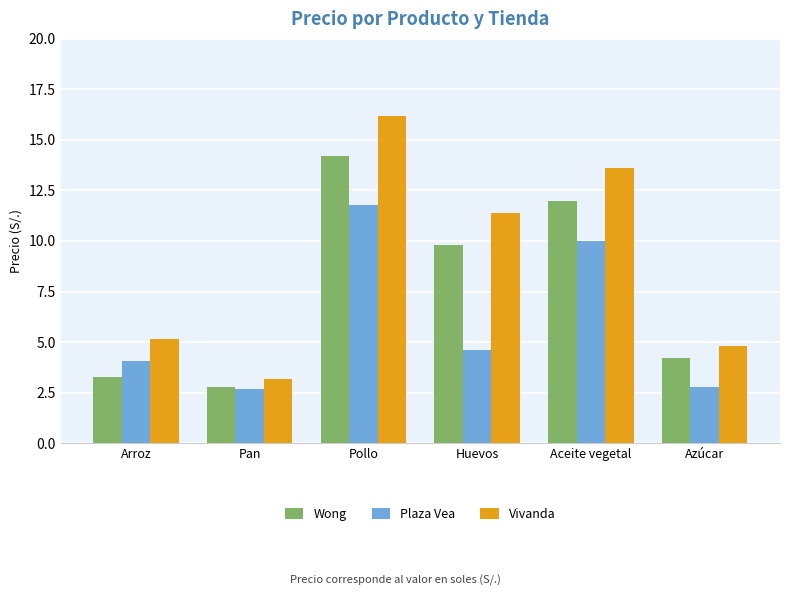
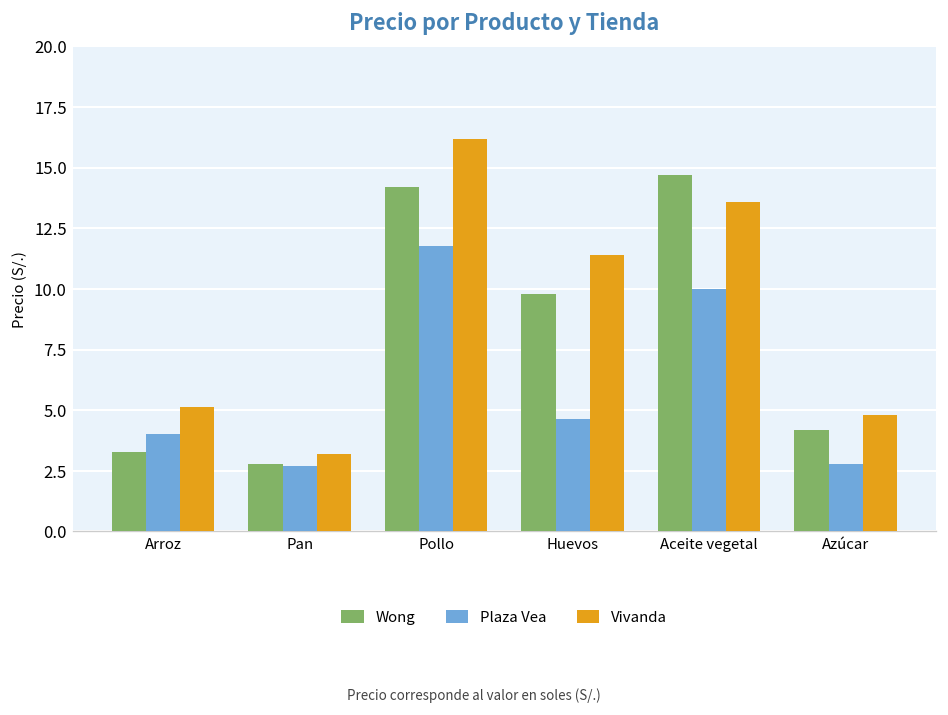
  {
    "Wong": {
      "Arroz": 3.3,
      "Pan": 2.8,
      "Pollo": 14.2,
      "Huevos": 9.8,
-     "Aceite vegetal": 12.0,
+     "Aceite vegetal": 14.7,
      "Azúcar": 4.2
    },
    "Plaza Vea": {
      "Arroz": 4.0,
      "Pan": 2.7,
      "Pollo": 11.8,
      "Huevos": 4.6,
      "Aceite vegetal": 10.0,
      "Azúcar": 2.8
    },
    "Vivanda": {
      "Arroz": 5.1,
      "Pan": 3.2,
      "Pollo": 16.2,
      "Huevos": 11.4,
      "Aceite vegetal": 13.6,
      "Azúcar": 4.8
    }
  }
